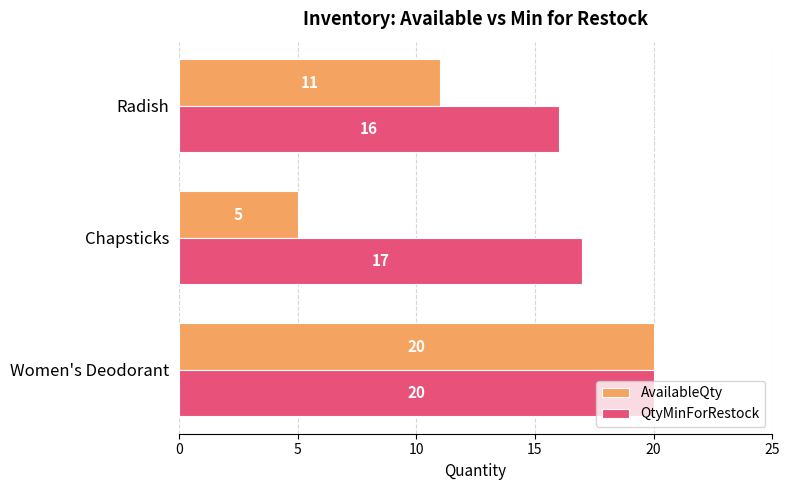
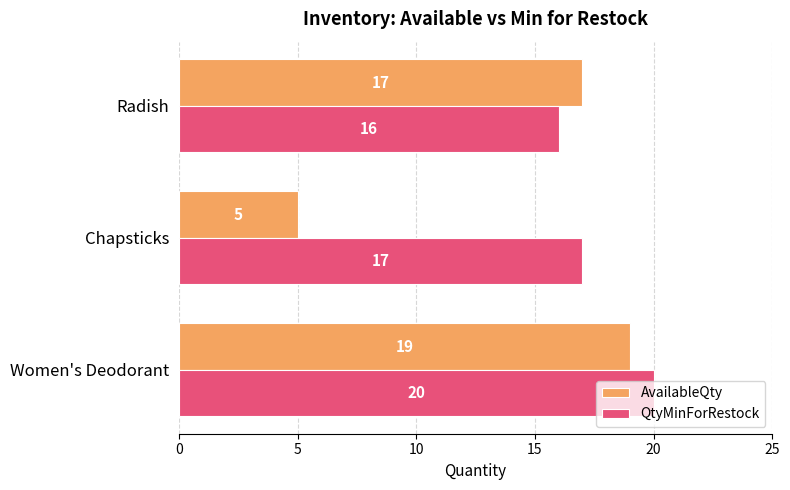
  {
    "AvailableQty": {
-     "Radish": 11,
+     "Radish": 17,
      "Chapsticks": 5,
-     "Women's Deodorant": 20
+     "Women's Deodorant": 19
    },
    "QtyMinForRestock": {
      "Radish": 16,
      "Chapsticks": 17
    }
  }
